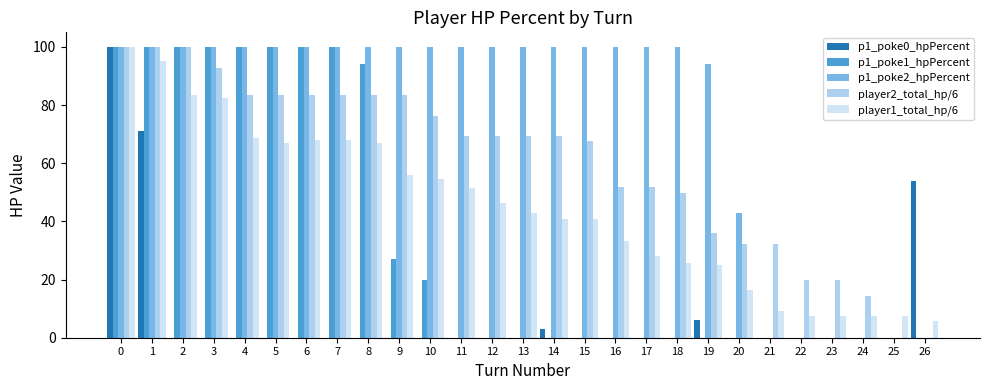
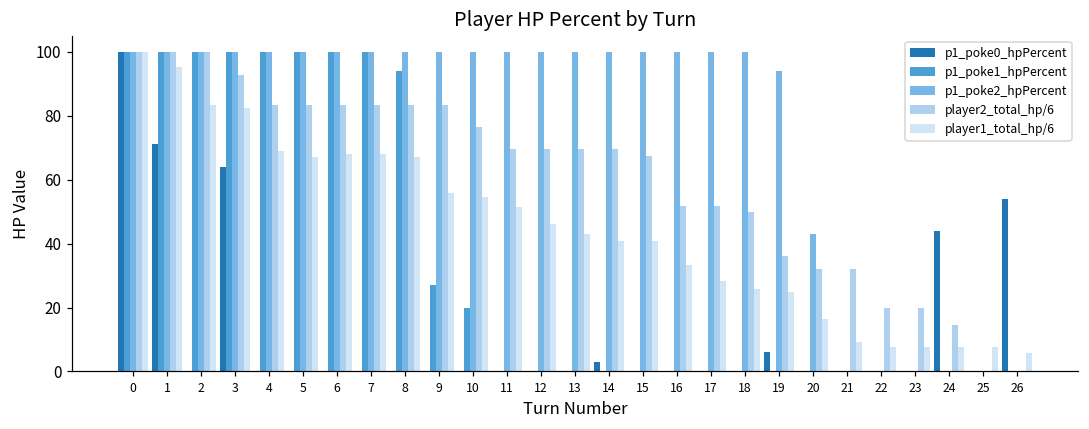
  {
    "p1_poke0_hpPercent": {
      "0": 100,
      "1": 71,
      "2": 0,
-     "3": 0,
+     "3": 64,
      "4": 0,
      "5": 0,
      "6": 0,
      "7": 0,
      "8": 0,
      "9": 0,
      "10": 0,
      "11": 0,
      "12": 0,
      "13": 0,
      "14": 3,
      "15": 0,
      "16": 0,
      "17": 0,
      "18": 0,
      "19": 6,
      "20": 0,
      "21": 0,
      "22": 0,
      "23": 0,
-     "24": 0,
+     "24": 44,
      "25": 0,
      "26": 54
    }
  }
